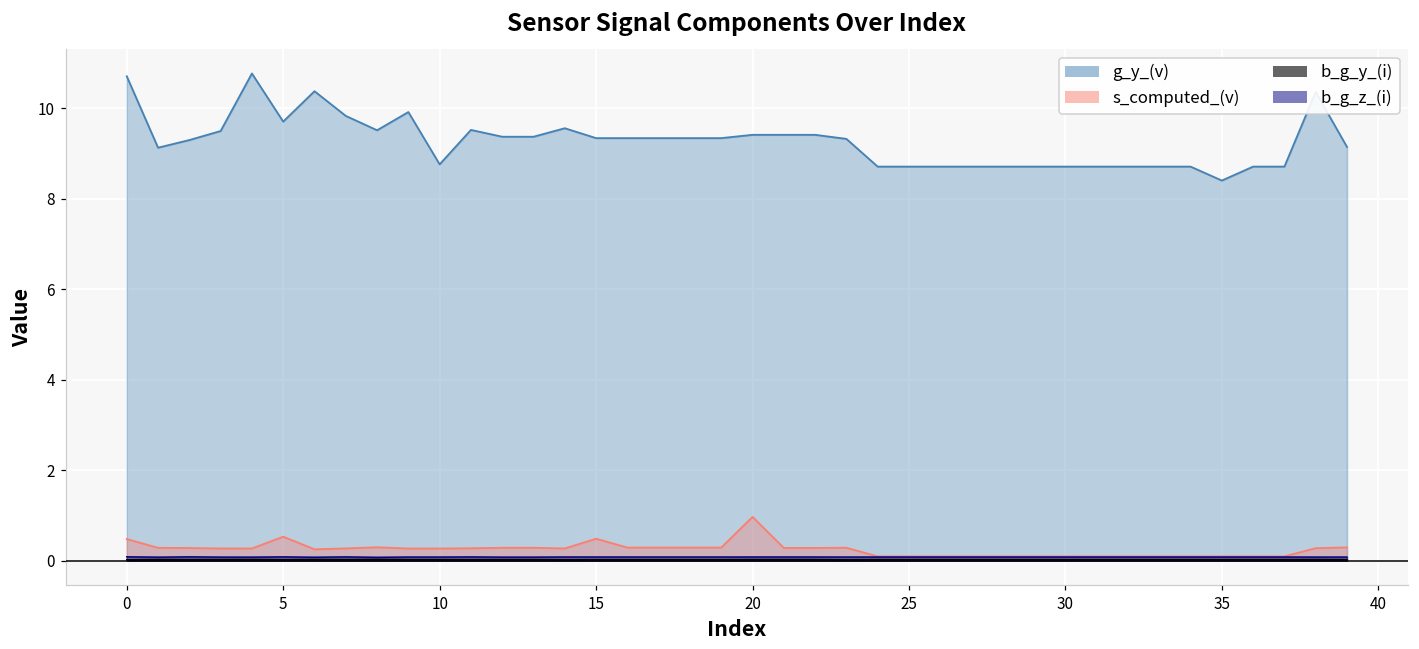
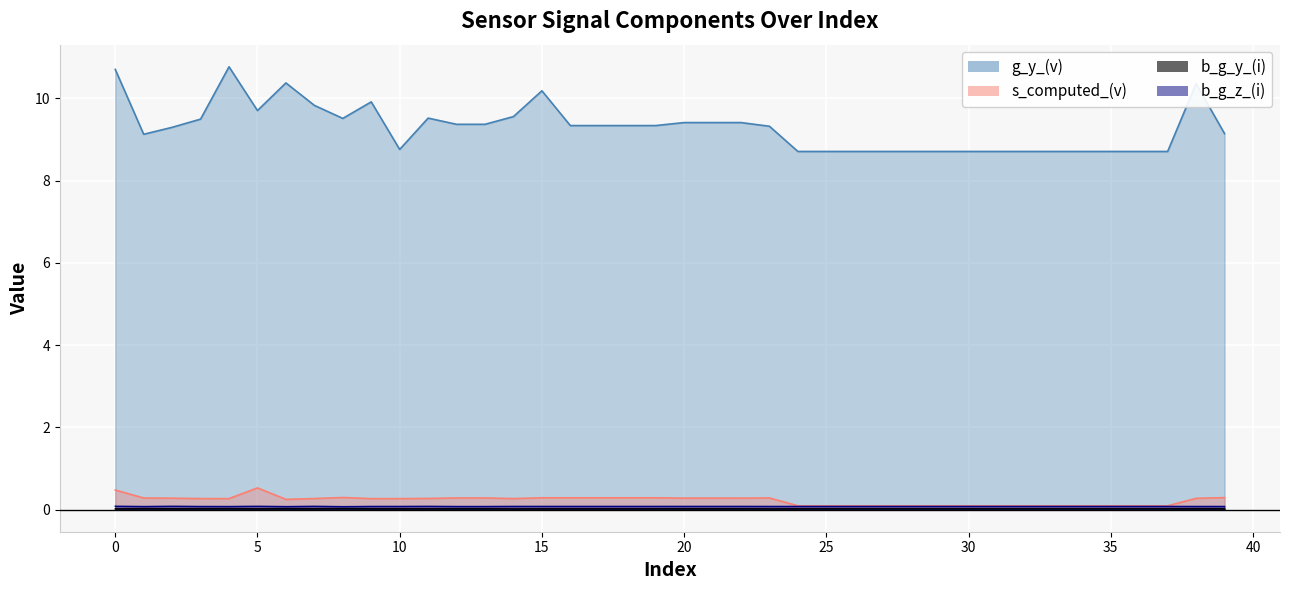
  {
    "g_y_(v)": {
      "0": 10.7,
      "5": 9.7,
      "10": 8.8,
-     "15": 9.3,
+     "15": 10.2,
      "20": 9.4,
      "25": 8.7,
      "30": 8.7,
-     "35": 8.4
+     "35": 8.7
    },
    "s_computed_(v)": {
      "0": 0.5,
      "5": 0.5,
      "10": 0.3,
-     "15": 0.5,
-     "20": 1.0
+     "15": 0.3,
+     "20": 0.3
    },
    "b_g_y_(i)": {
      "0": 0.0
    },
    "b_g_z_(i)": {
      "0": 0.1
    }
  }
